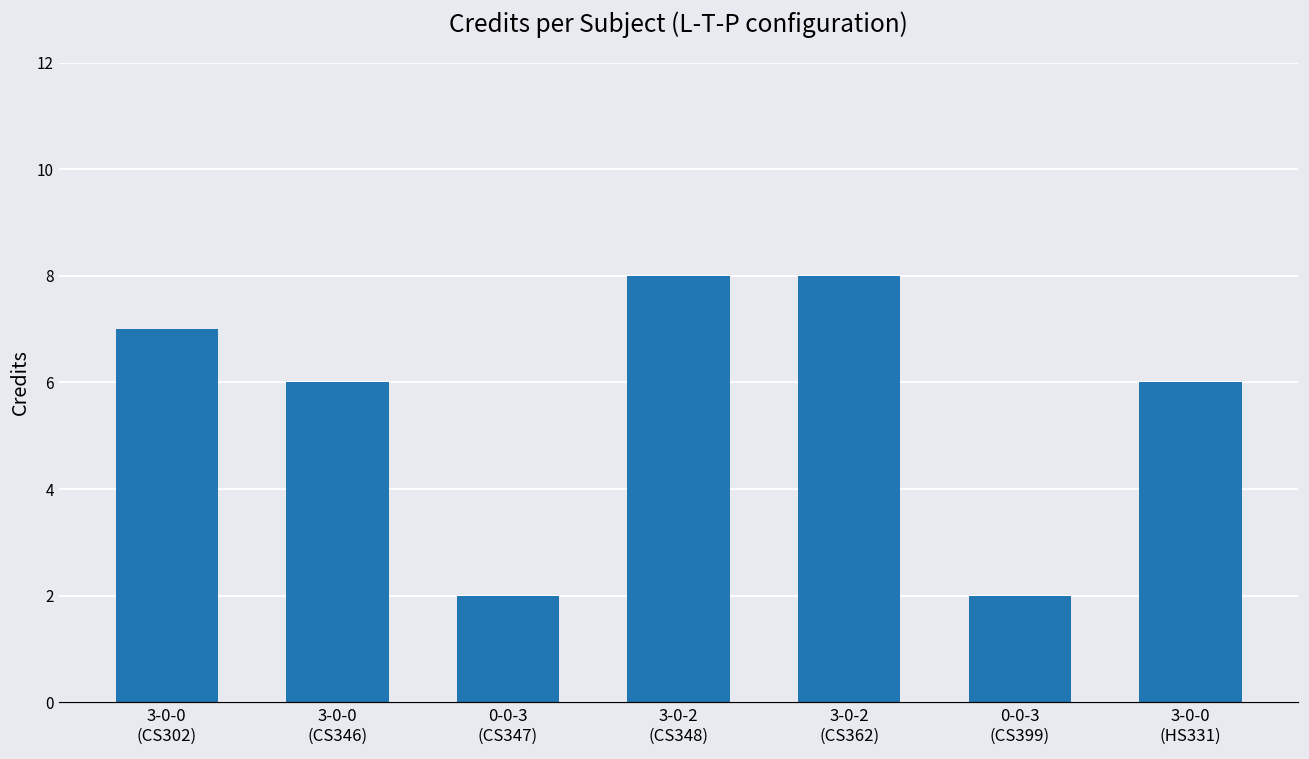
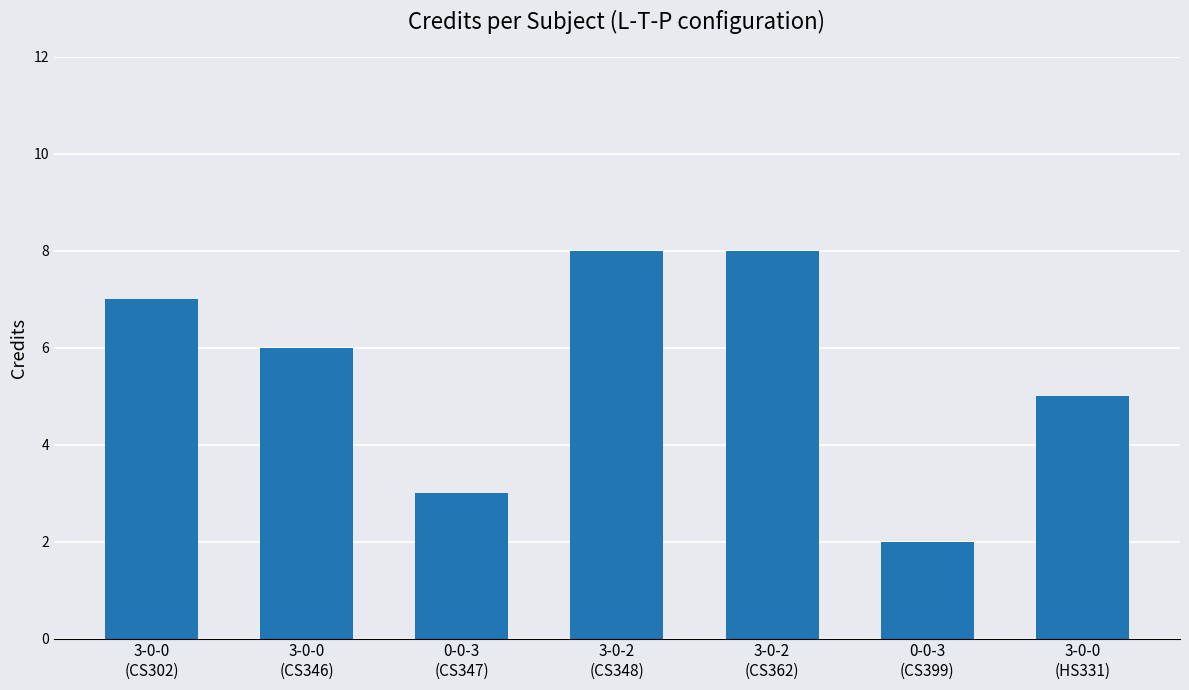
  {
    "3-0-0 (CS302)": 7,
    "3-0-0 (CS346)": 6,
-   "0-0-3 (CS347)": 2,
+   "0-0-3 (CS347)": 3,
    "3-0-2 (CS348)": 8,
    "3-0-2 (CS362)": 8,
    "0-0-3 (CS399)": 2,
-   "3-0-0 (HS331)": 6
+   "3-0-0 (HS331)": 5
  }
